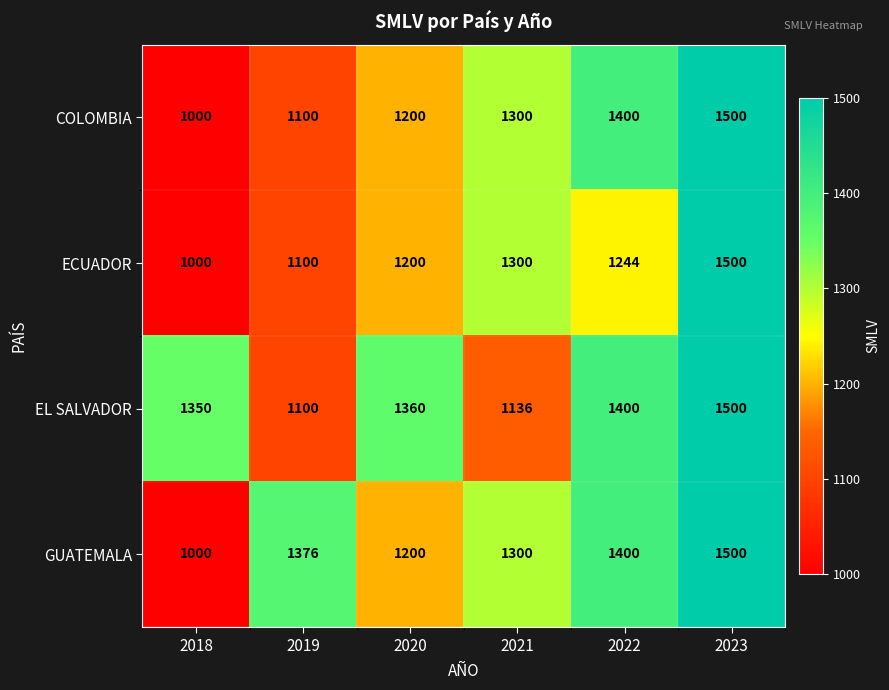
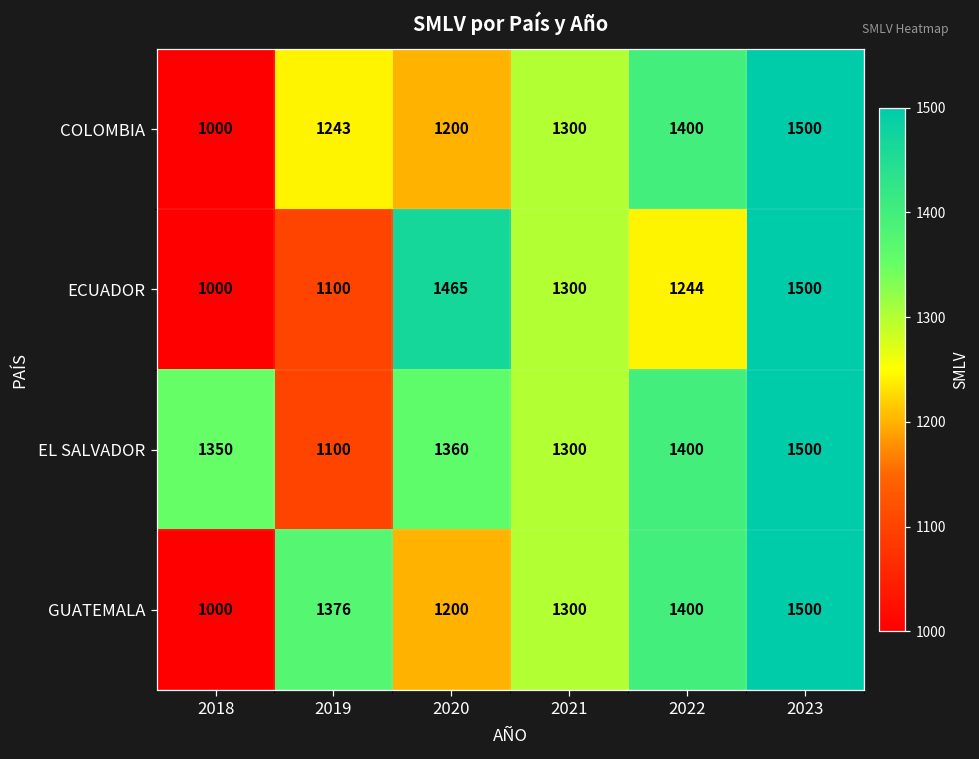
  {
    "COLOMBIA": {
      "2018": 1000,
-     "2019": 1100,
+     "2019": 1243,
      "2020": 1200,
      "2021": 1300,
      "2022": 1400,
      "2023": 1500
    },
    "ECUADOR": {
      "2018": 1000,
      "2019": 1100,
-     "2020": 1200,
+     "2020": 1465,
      "2021": 1300,
      "2022": 1244,
      "2023": 1500
    },
    "EL SALVADOR": {
      "2018": 1350,
      "2019": 1100,
      "2020": 1360,
-     "2021": 1136,
+     "2021": 1300,
      "2022": 1400,
      "2023": 1500
    },
    "GUATEMALA": {
      "2018": 1000,
      "2019": 1376,
      "2020": 1200,
      "2021": 1300,
      "2022": 1400,
      "2023": 1500
    }
  }
